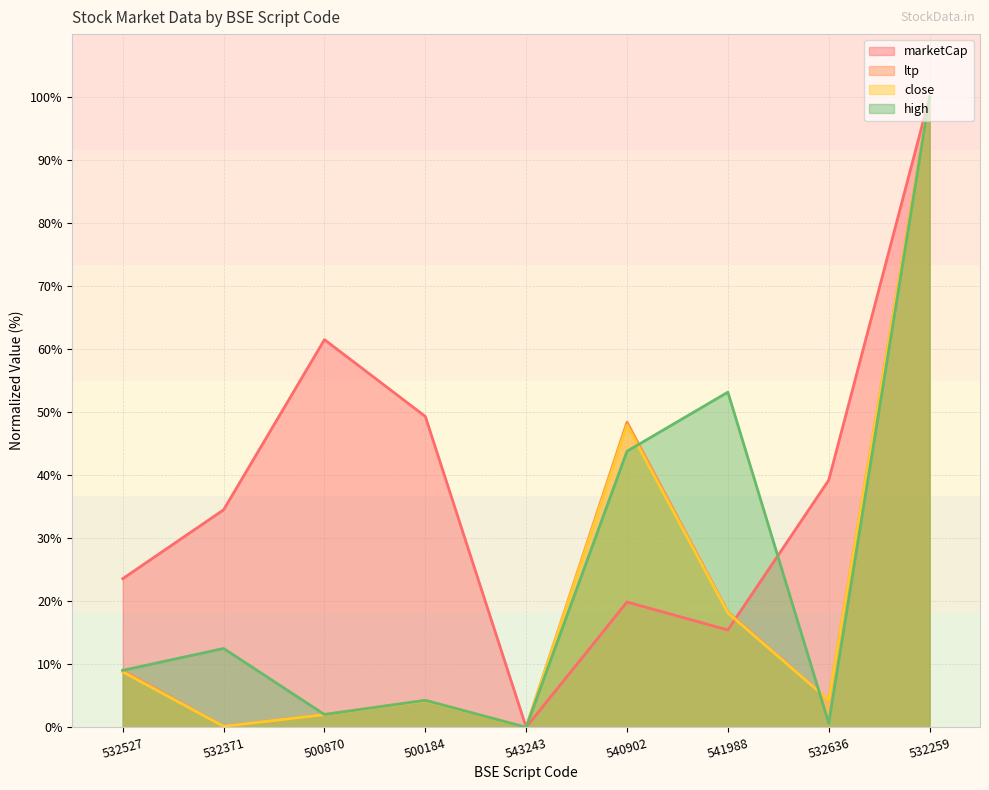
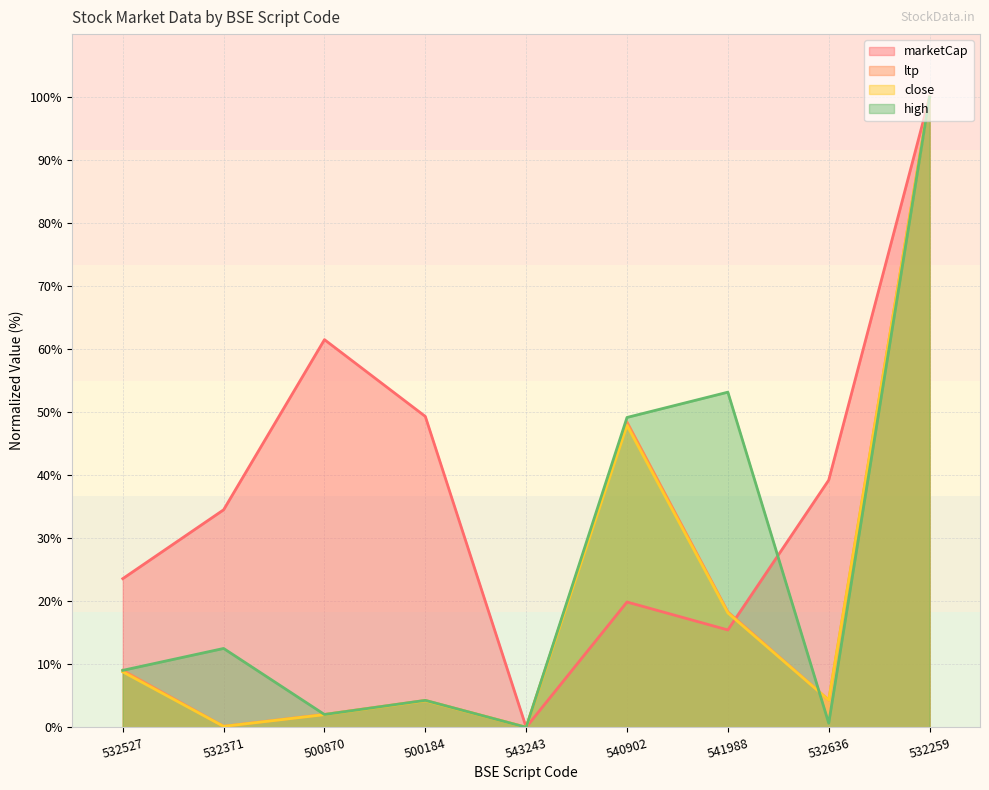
  {
    "high": {
      "532371": "13%",
-     "540902": "44%",
+     "540902": "49%",
      "541988": "53%",
      "532636": "1%"
    }
  }
